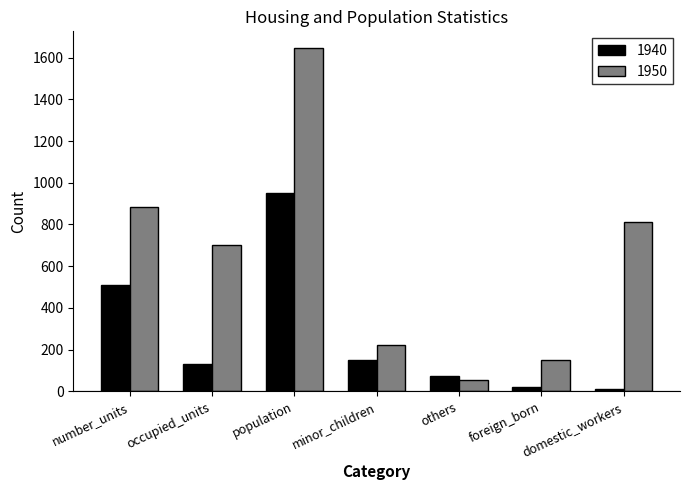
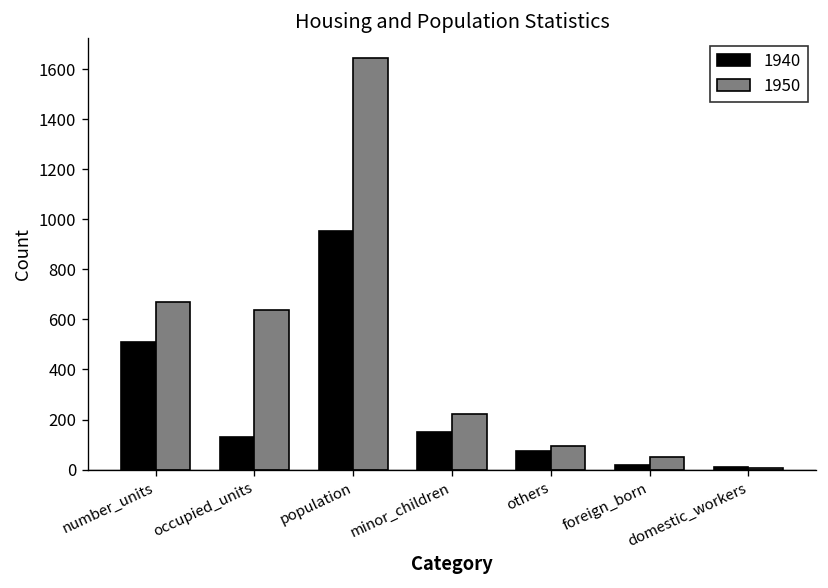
  {
    "1940": {
      "number_units": 510,
      "occupied_units": 130,
      "population": 950,
      "minor_children": 150,
      "others": 70,
      "foreign_born": 20
    },
    "1950": {
-     "number_units": 880,
-     "occupied_units": 700,
+     "number_units": 670,
+     "occupied_units": 640,
      "population": 1640,
      "minor_children": 220,
-     "others": 50,
-     "foreign_born": 150,
-     "domestic_workers": 810
+     "others": 100,
+     "foreign_born": 50,
+     "domestic_workers": 10
    }
  }
